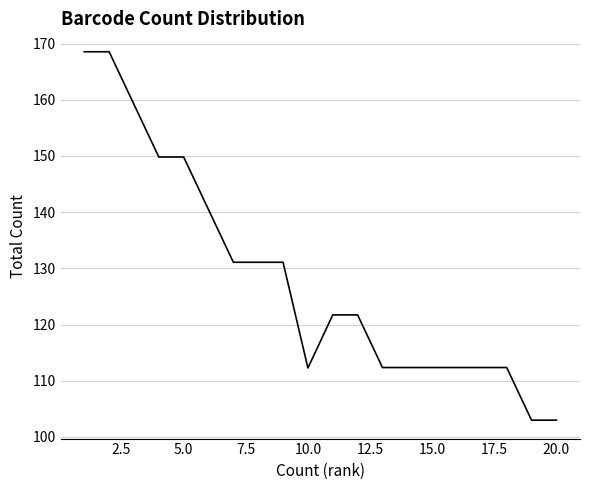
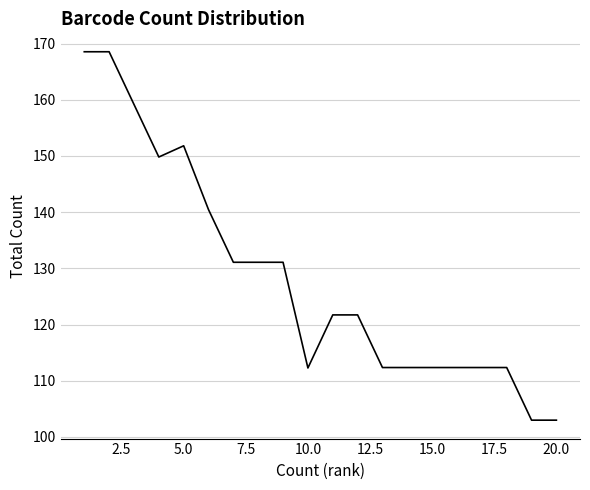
  {
-   "5.0": 150,
+   "5.0": 152,
    "10.0": 112,
    "15.0": 112,
    "20.0": 103
  }
